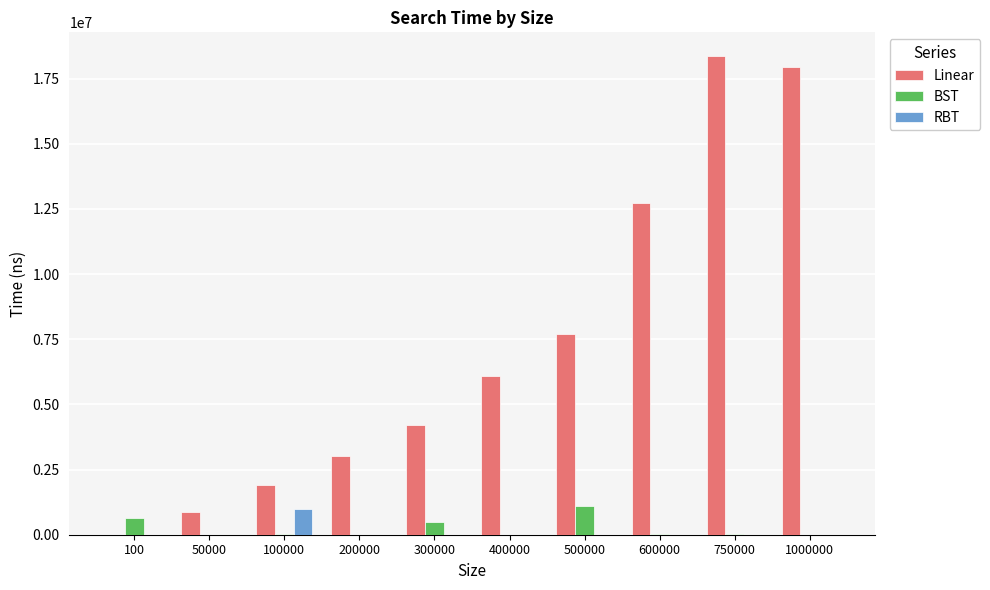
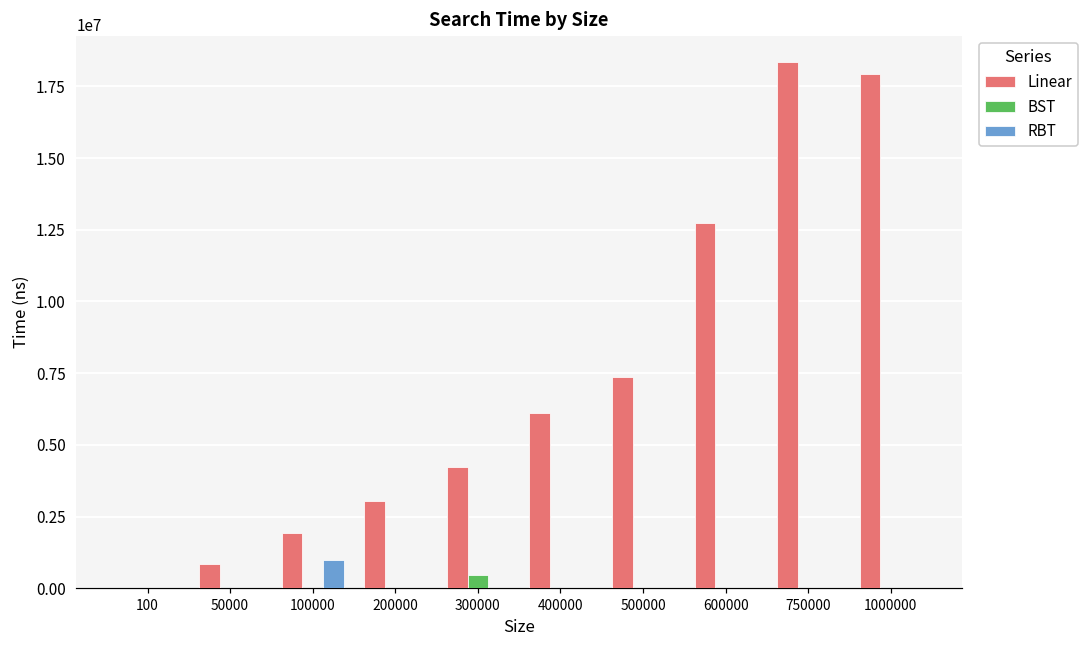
  {
    "Linear": {
      "50000": 900000,
      "100000": 1900000,
      "200000": 3000000,
      "300000": 4200000,
      "400000": 6100000,
-     "500000": 7700000,
+     "500000": 7400000,
      "600000": 12700000,
      "750000": 18400000,
      "1000000": 17900000
    },
    "BST": {
-     "100": 600000,
+     "100": 0,
      "300000": 500000,
-     "500000": 1100000
+     "500000": 0
    },
    "RBT": {
      "100000": 1000000
    }
  }
